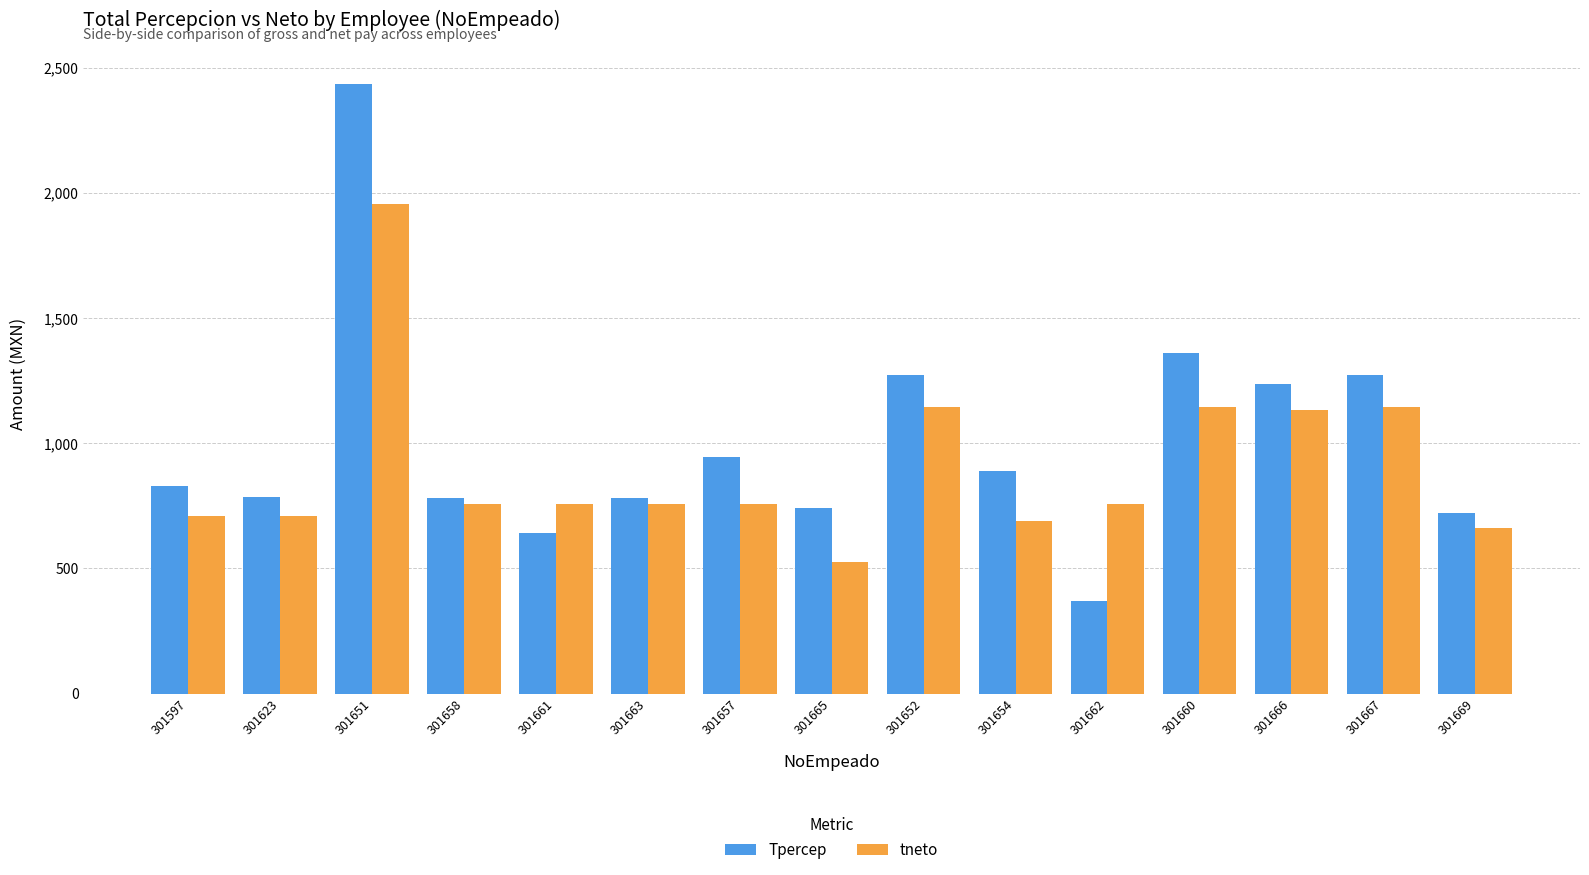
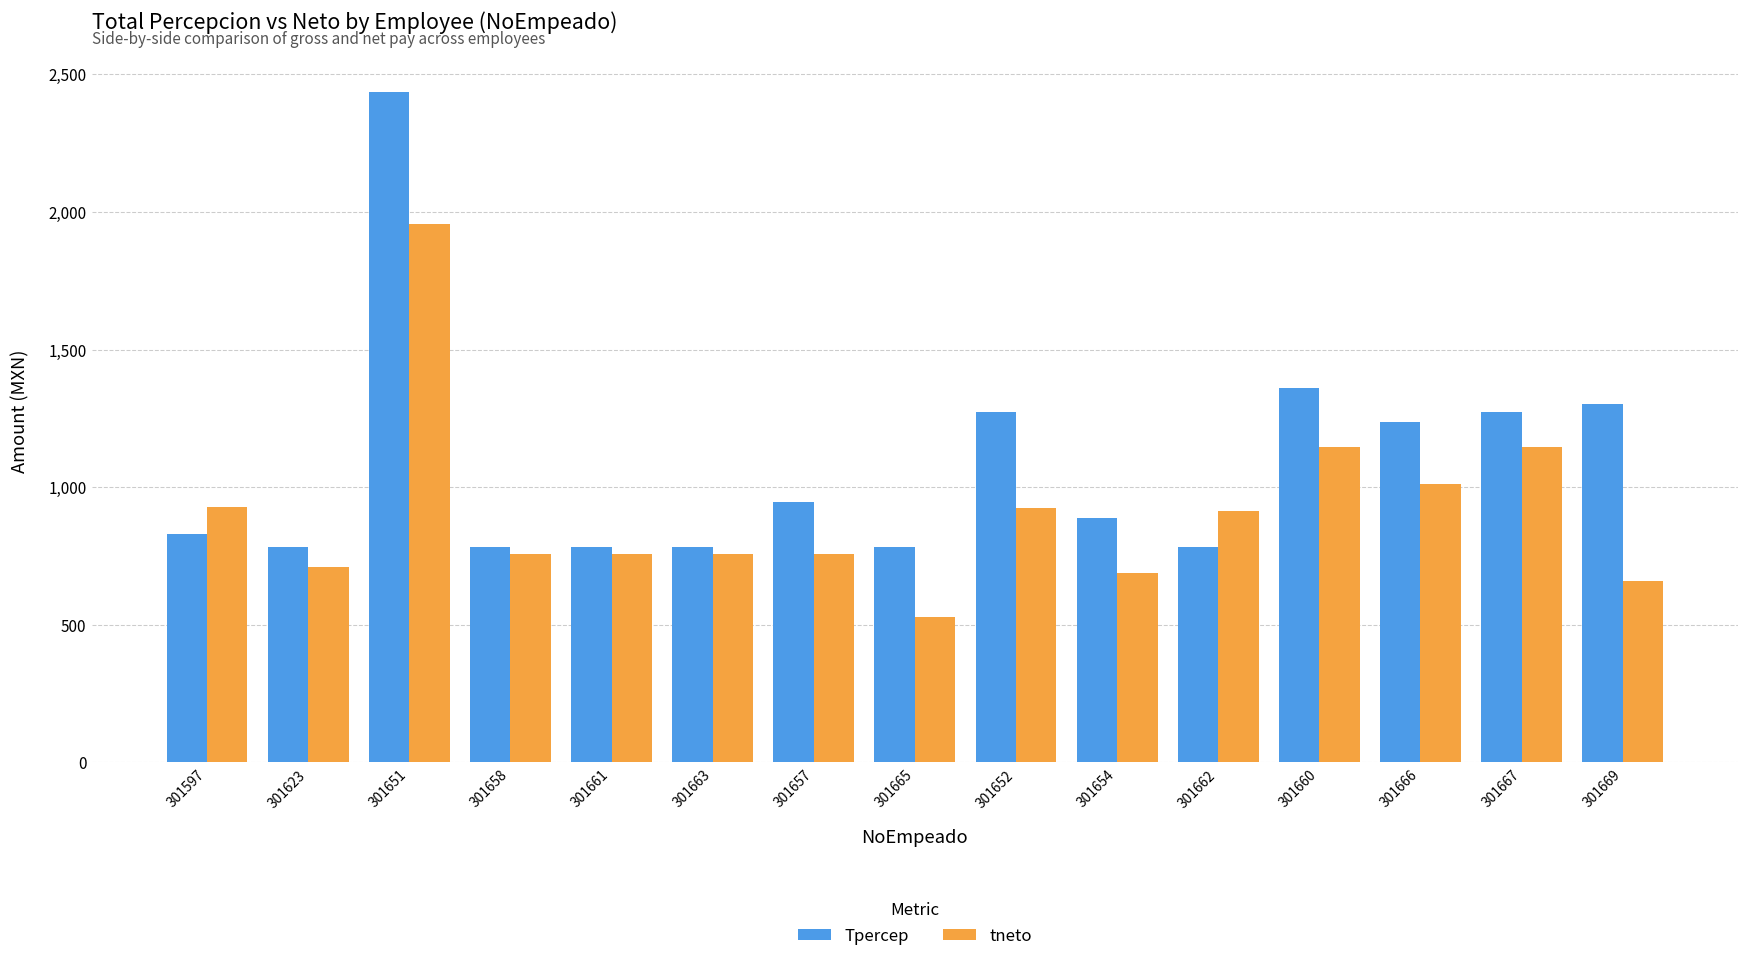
  {
    "Tpercep": {
      "301597": "830",
      "301623": "780",
      "301651": "2,440",
      "301658": "780",
-     "301661": "640",
+     "301661": "780",
      "301663": "780",
      "301657": "950",
-     "301665": "740",
+     "301665": "780",
      "301652": "1,270",
      "301654": "890",
-     "301662": "370",
+     "301662": "780",
      "301660": "1,360",
      "301666": "1,240",
      "301667": "1,270",
-     "301669": "720"
+     "301669": "1,300"
    },
    "tneto": {
-     "301597": "710",
+     "301597": "930",
      "301623": "710",
      "301651": "1,960",
      "301658": "760",
      "301661": "760",
      "301663": "760",
      "301657": "760",
      "301665": "530",
-     "301652": "1,150",
+     "301652": "920",
      "301654": "690",
-     "301662": "760",
+     "301662": "910",
      "301660": "1,150",
-     "301666": "1,130",
+     "301666": "1,010",
      "301667": "1,150",
      "301669": "660"
    }
  }
